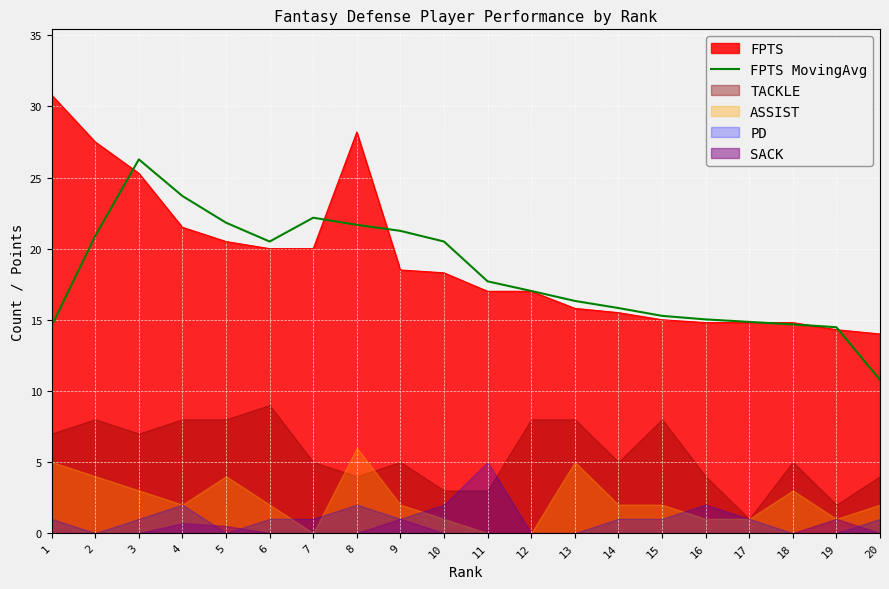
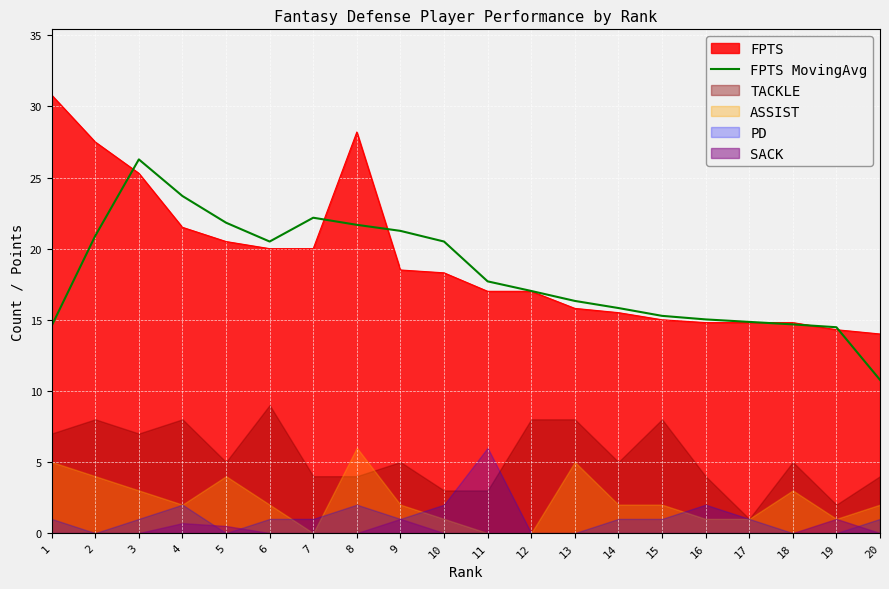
  {
    "FPTS": {
      "1": 30.8,
      "2": 27.5,
      "3": 25.3,
      "4": 21.5,
      "5": 20.5,
      "6": 20,
      "7": 20,
      "8": 28.2,
      "9": 18.5,
      "10": 18.3,
      "11": 17,
      "13": 15.8,
      "14": 15.5,
      "15": 15,
      "16": 14.8,
      "20": 14
    },
    "FPTS MovingAvg": {
      "1": 14.6,
      "2": 21,
      "3": 26.3,
      "4": 23.7,
      "5": 22,
      "6": 20.5,
      "7": 22,
      "8": 21.7,
      "9": 21.3,
      "10": 20.5,
      "11": 17.7,
      "13": 16.3,
      "14": 16,
      "15": 15.3,
      "16": 15,
      "20": 10.8
    },
    "TACKLE": {
      "1": 7,
      "2": 8,
      "3": 7,
      "4": 8,
-     "5": 8,
+     "5": 5,
      "6": 9,
-     "7": 5,
+     "7": 4,
      "8": 4,
      "9": 5,
      "10": 3,
      "11": 3,
      "12": 8,
      "13": 8,
      "14": 5,
      "15": 8,
      "16": 4,
      "18": 5,
      "19": 2,
      "20": 4
    },
    "ASSIST": {
      "1": 5,
      "2": 4,
      "3": 3,
      "5": 4,
      "6": 2,
      "8": 6,
      "9": 2,
      "10": 1,
      "13": 5,
      "14": 2,
      "15": 2,
      "16": 1,
      "18": 3,
      "20": 2
    },
    "PD": {
      "1": 1,
      "3": 1,
      "5": 0,
      "6": 1,
      "7": 1,
      "8": 2,
      "10": 2,
-     "11": 5,
+     "11": 6,
      "14": 1,
      "15": 1,
      "16": 2,
      "19": 0,
      "20": 1
    },
    "SACK": {
      "1": 0,
      "3": 0,
      "4": 0.7,
      "5": 0.5,
      "6": 0,
      "8": 0,
      "10": 0,
      "14": 0,
      "15": 0,
      "16": 0,
      "17": 0,
      "20": 0
    }
  }
